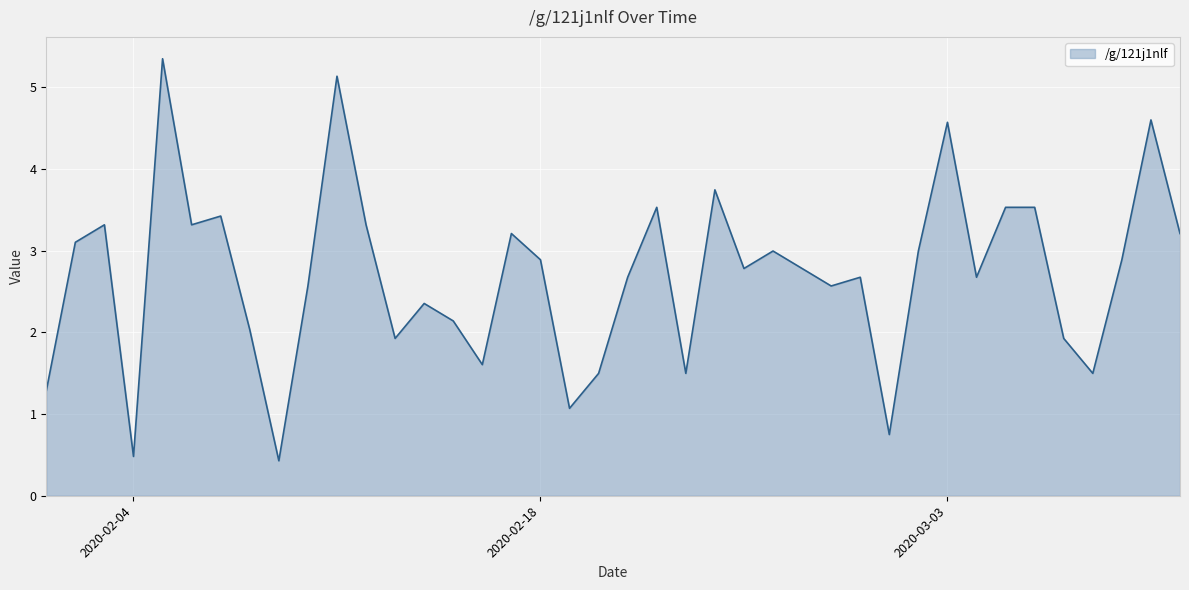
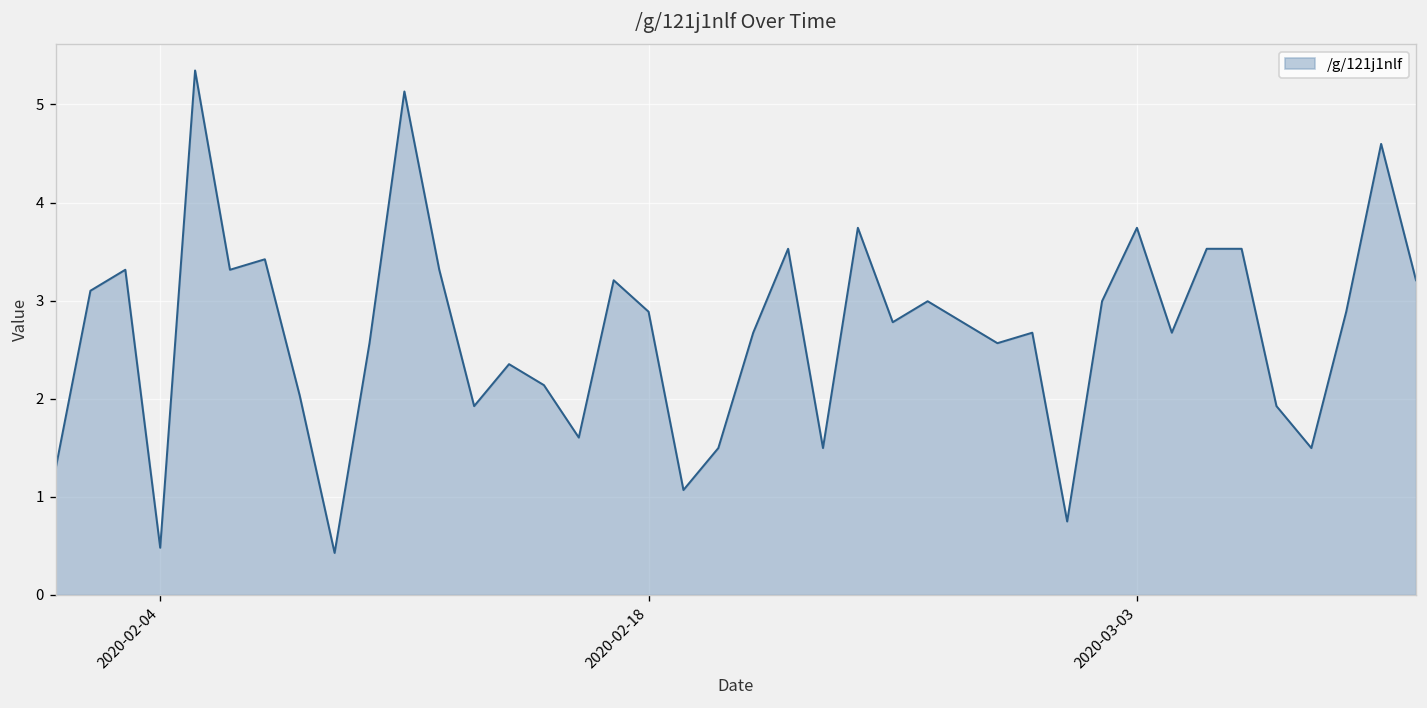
  {
    "2020-02-04": 0.5,
    "2020-02-18": 2.9,
-   "2020-03-03": 4.6
+   "2020-03-03": 3.7
  }
